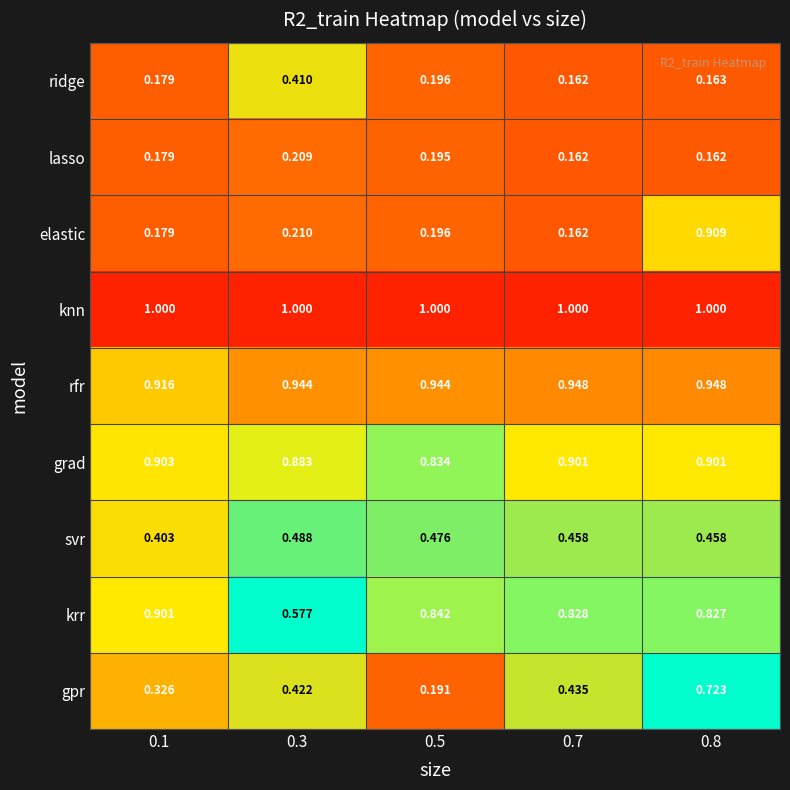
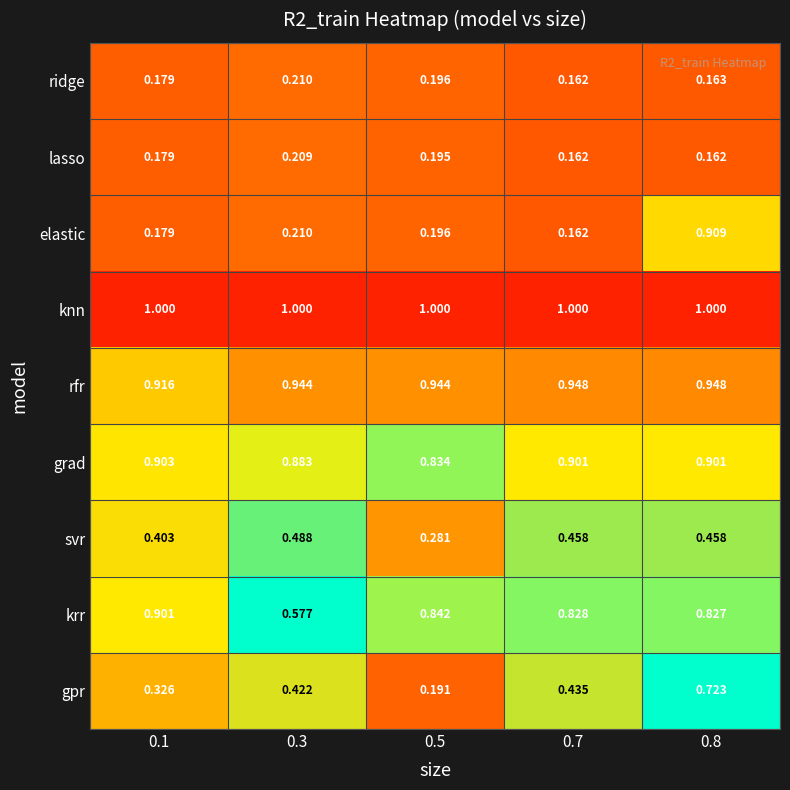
  {
    "ridge": {
      "0.1": 0.179,
-     "0.3": 0.410,
+     "0.3": 0.210,
      "0.5": 0.196,
      "0.7": 0.162
    },
    "lasso": {
      "0.1": 0.179,
      "0.3": 0.209,
      "0.5": 0.195,
      "0.7": 0.162,
      "0.8": 0.162
    },
    "elastic": {
      "0.1": 0.179,
      "0.3": 0.210,
      "0.5": 0.196,
      "0.7": 0.162,
      "0.8": 0.909
    },
    "knn": {
      "0.1": 1.000,
      "0.3": 1.000,
      "0.5": 1.000,
      "0.7": 1.000,
      "0.8": 1.000
    },
    "rfr": {
      "0.1": 0.916,
      "0.3": 0.944,
      "0.5": 0.944,
      "0.7": 0.948,
      "0.8": 0.948
    },
    "grad": {
      "0.1": 0.903,
      "0.3": 0.883,
      "0.5": 0.834,
      "0.7": 0.901,
      "0.8": 0.901
    },
    "svr": {
      "0.1": 0.403,
      "0.3": 0.488,
-     "0.5": 0.476,
+     "0.5": 0.281,
      "0.7": 0.458,
      "0.8": 0.458
    },
    "krr": {
      "0.1": 0.901,
      "0.3": 0.577,
      "0.5": 0.842,
      "0.7": 0.828,
      "0.8": 0.827
    },
    "gpr": {
      "0.1": 0.326,
      "0.3": 0.422,
      "0.5": 0.191,
      "0.7": 0.435,
      "0.8": 0.723
    }
  }
